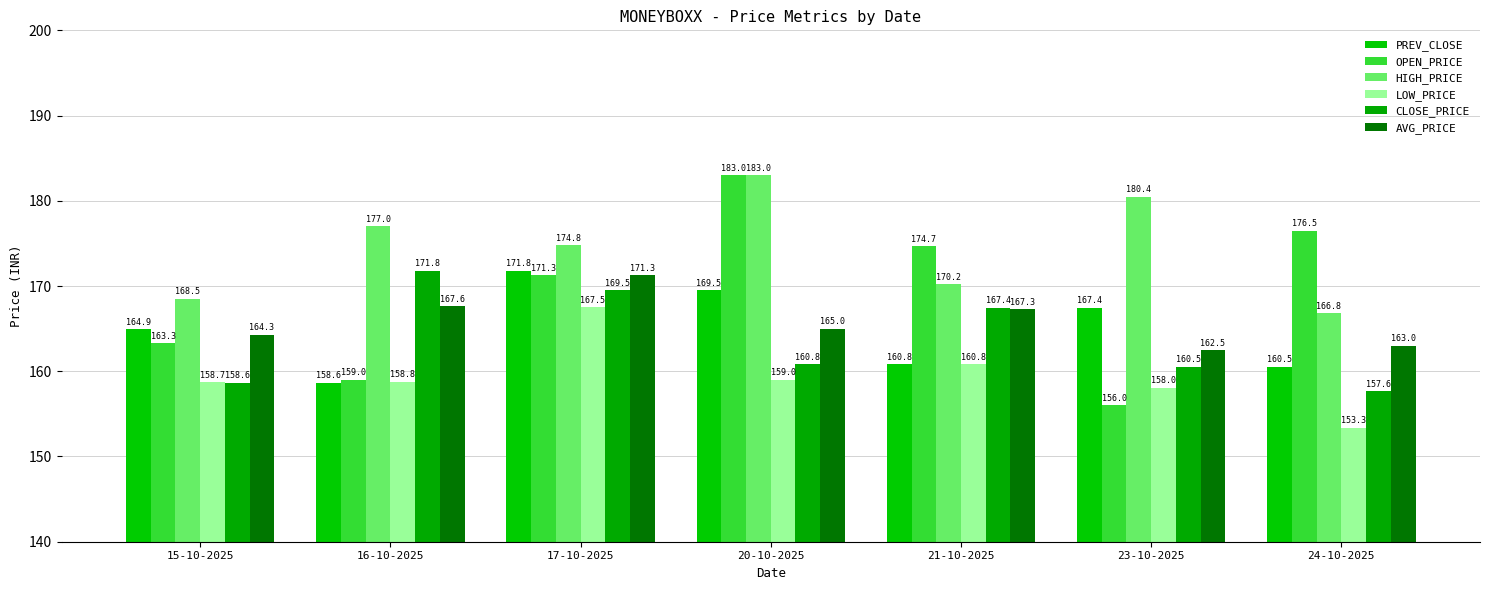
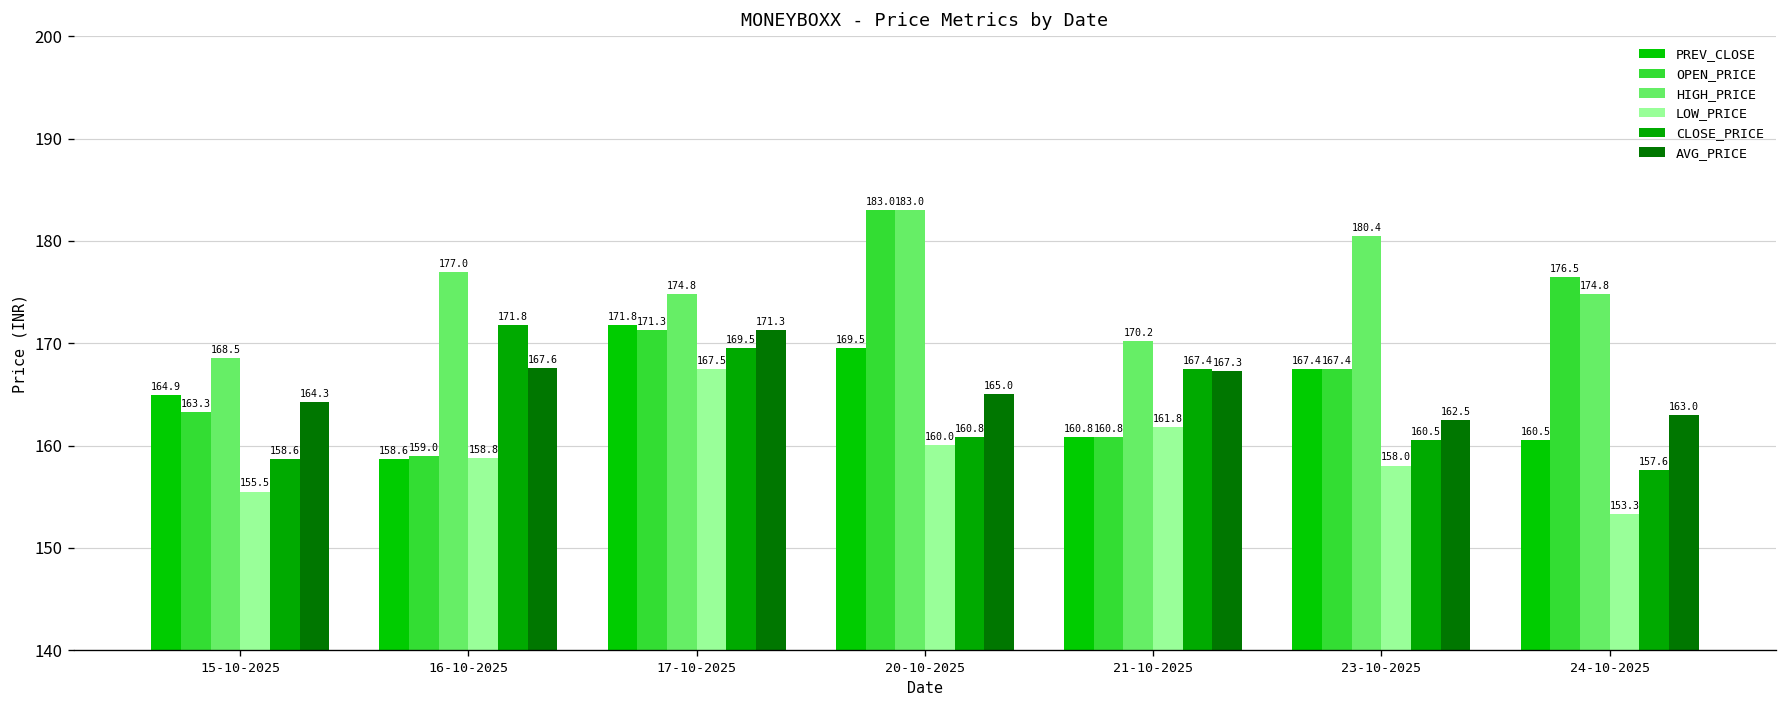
  {
    "OPEN_PRICE": {
      "15-10-2025": 163.3,
      "16-10-2025": 159.0,
      "17-10-2025": 171.3,
      "20-10-2025": 183.0,
-     "21-10-2025": 174.7,
-     "23-10-2025": 156.0,
+     "21-10-2025": 160.8,
+     "23-10-2025": 167.4,
      "24-10-2025": 176.5
    },
    "HIGH_PRICE": {
      "15-10-2025": 168.5,
      "16-10-2025": 177.0,
      "17-10-2025": 174.8,
      "20-10-2025": 183.0,
      "21-10-2025": 170.2,
      "23-10-2025": 180.4,
-     "24-10-2025": 166.8
+     "24-10-2025": 174.8
    },
    "LOW_PRICE": {
-     "15-10-2025": 158.7,
+     "15-10-2025": 155.5,
      "16-10-2025": 158.8,
      "17-10-2025": 167.5,
-     "20-10-2025": 159.0,
-     "21-10-2025": 160.8,
+     "20-10-2025": 160.0,
+     "21-10-2025": 161.8,
      "23-10-2025": 158.0,
      "24-10-2025": 153.3
    }
  }
